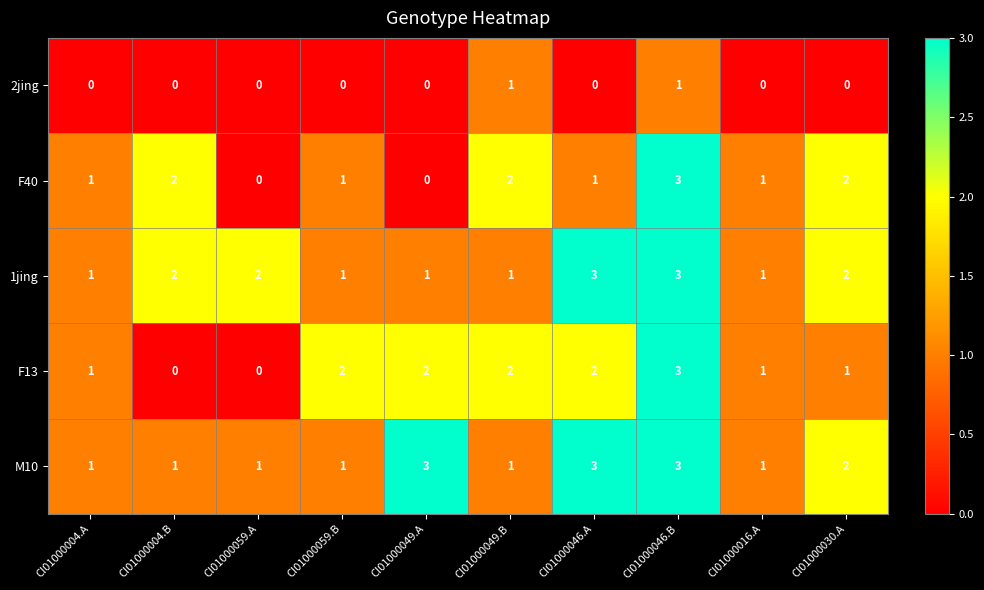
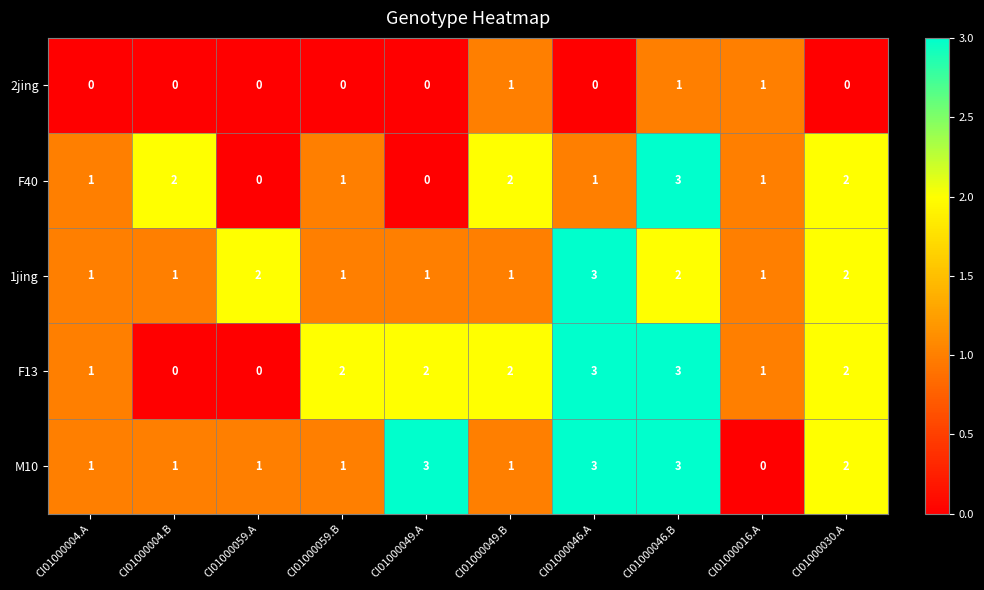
  {
    "2jing": {
      "CI01000004.A": 0,
      "CI01000004.B": 0,
      "CI01000059.A": 0,
      "CI01000059.B": 0,
      "CI01000049.A": 0,
      "CI01000049.B": 1,
      "CI01000046.A": 0,
      "CI01000046.B": 1,
-     "CI01000016.A": 0,
+     "CI01000016.A": 1,
      "CI01000030.A": 0
    },
    "F40": {
      "CI01000004.A": 1,
      "CI01000004.B": 2,
      "CI01000059.A": 0,
      "CI01000059.B": 1,
      "CI01000049.A": 0,
      "CI01000049.B": 2,
      "CI01000046.A": 1,
      "CI01000046.B": 3,
      "CI01000016.A": 1,
      "CI01000030.A": 2
    },
    "1jing": {
      "CI01000004.A": 1,
-     "CI01000004.B": 2,
+     "CI01000004.B": 1,
      "CI01000059.A": 2,
      "CI01000059.B": 1,
      "CI01000049.A": 1,
      "CI01000049.B": 1,
      "CI01000046.A": 3,
-     "CI01000046.B": 3,
+     "CI01000046.B": 2,
      "CI01000016.A": 1,
      "CI01000030.A": 2
    },
    "F13": {
      "CI01000004.A": 1,
      "CI01000004.B": 0,
      "CI01000059.A": 0,
      "CI01000059.B": 2,
      "CI01000049.A": 2,
      "CI01000049.B": 2,
-     "CI01000046.A": 2,
+     "CI01000046.A": 3,
      "CI01000046.B": 3,
      "CI01000016.A": 1,
-     "CI01000030.A": 1
+     "CI01000030.A": 2
    },
    "M10": {
      "CI01000004.A": 1,
      "CI01000004.B": 1,
      "CI01000059.A": 1,
      "CI01000059.B": 1,
      "CI01000049.A": 3,
      "CI01000049.B": 1,
      "CI01000046.A": 3,
      "CI01000046.B": 3,
-     "CI01000016.A": 1,
+     "CI01000016.A": 0,
      "CI01000030.A": 2
    }
  }
